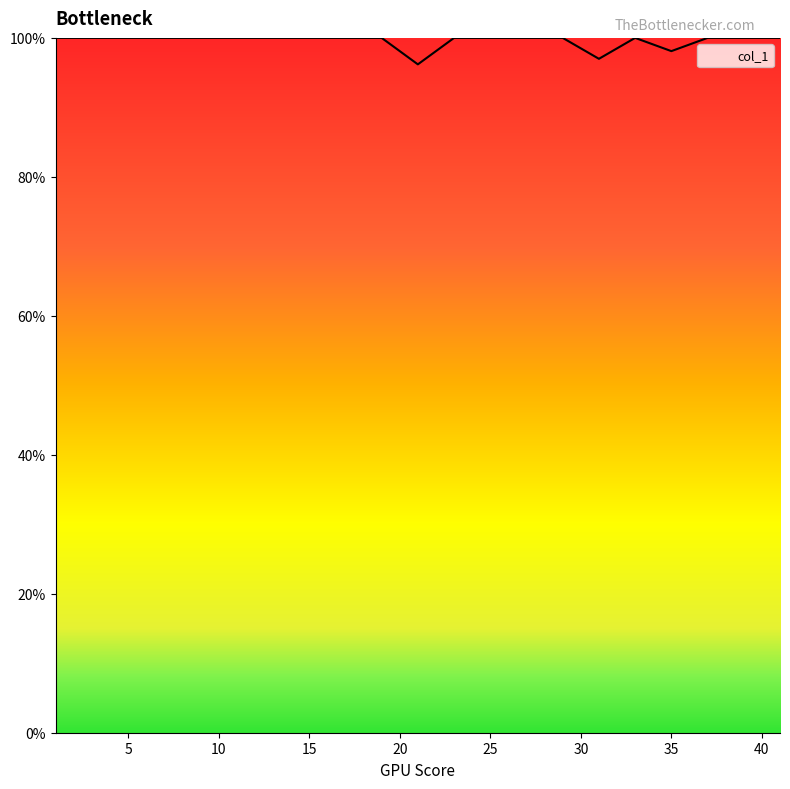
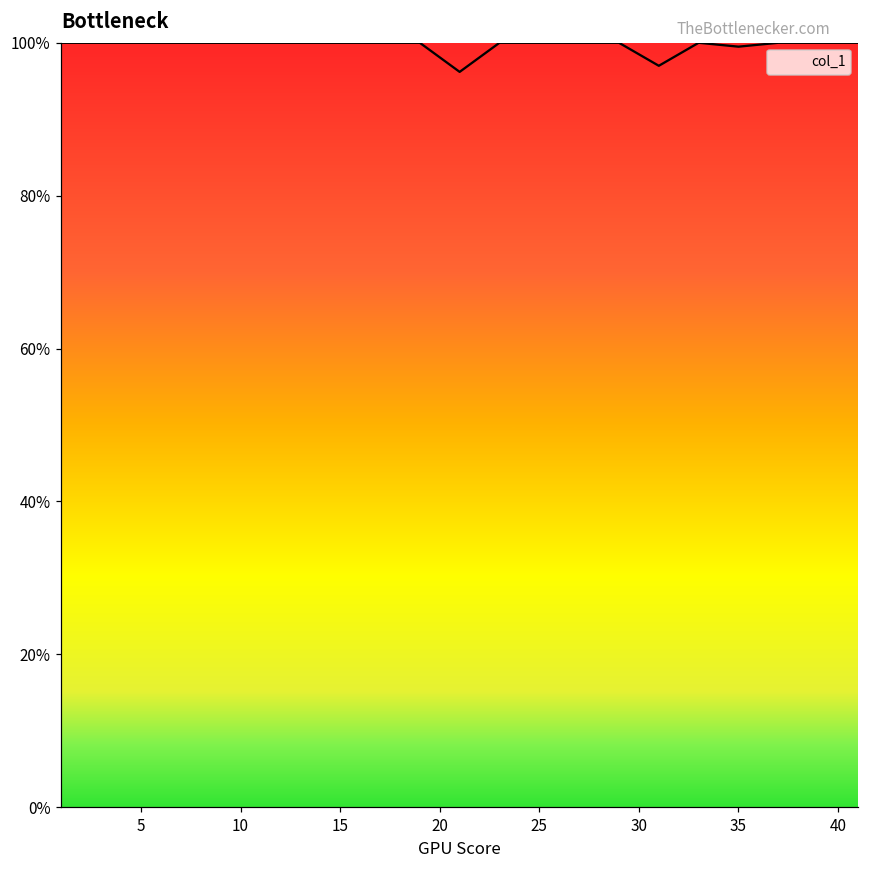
  {
    "5": "100%",
    "15": "100%",
    "25": "100%",
-   "35": "98%"
+   "35": "99%"
  }
